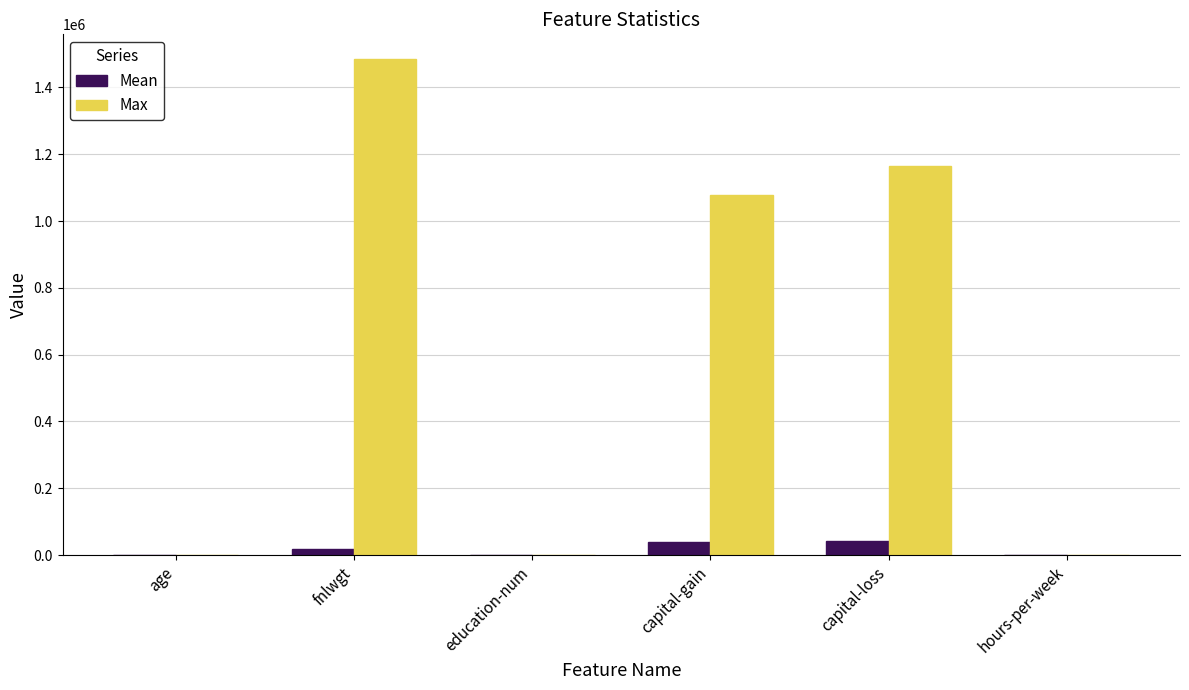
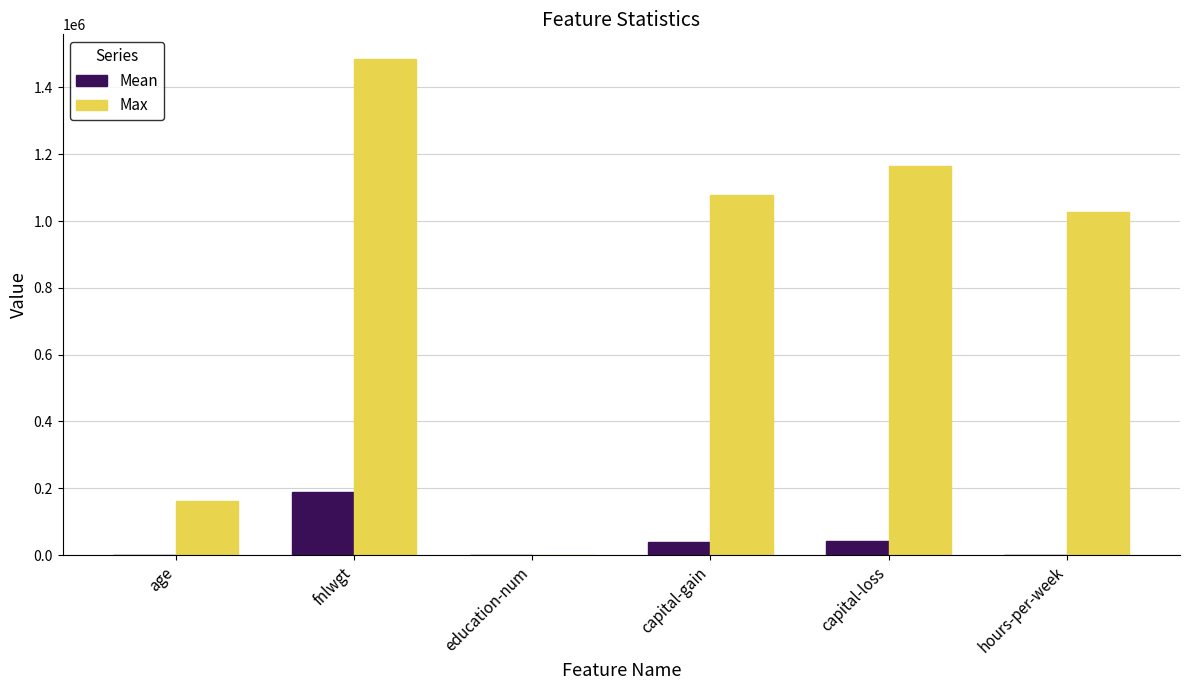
  {
    "Mean": {
-     "fnlwgt": 20000,
+     "fnlwgt": 190000,
      "capital-gain": 40000,
      "capital-loss": 40000
    },
    "Max": {
-     "age": 0,
+     "age": 160000,
      "fnlwgt": 1480000,
      "capital-gain": 1080000,
      "capital-loss": 1170000,
-     "hours-per-week": 0
+     "hours-per-week": 1030000
    }
  }
